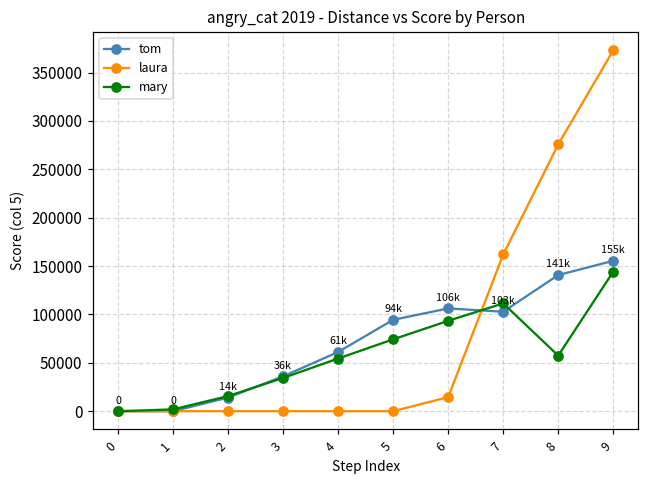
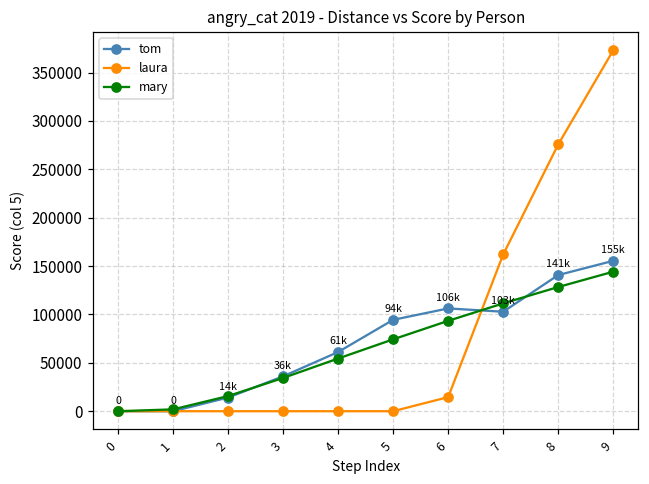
  {
    "tom": {
      "4": "61k",
      "5": "94k",
      "6": "106k",
      "8": "141k",
      "9": "155k"
    },
    "laura": {
      "2": "0",
      "3": "0",
      "4": "0",
      "5": "0",
      "6": "10000",
      "7": "160000",
      "8": "280000",
      "9": "370000"
    },
    "mary": {
      "4": "50000",
      "5": "70000",
      "6": "90000",
-     "8": "60000",
+     "8": "130000",
      "9": "140000"
    }
  }
